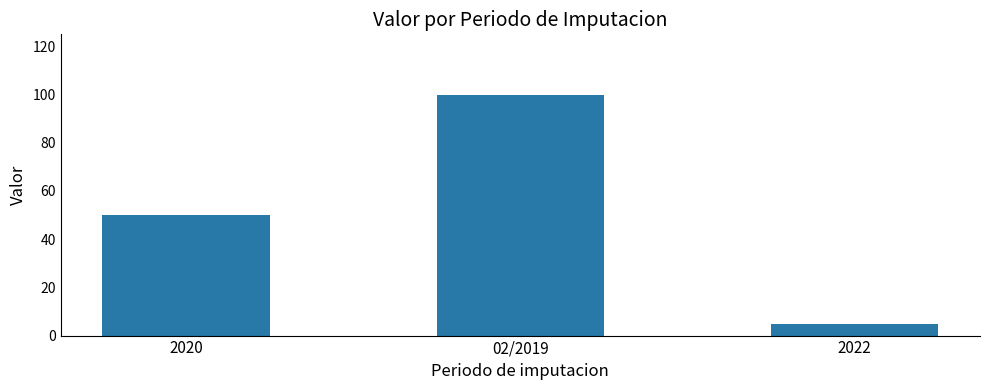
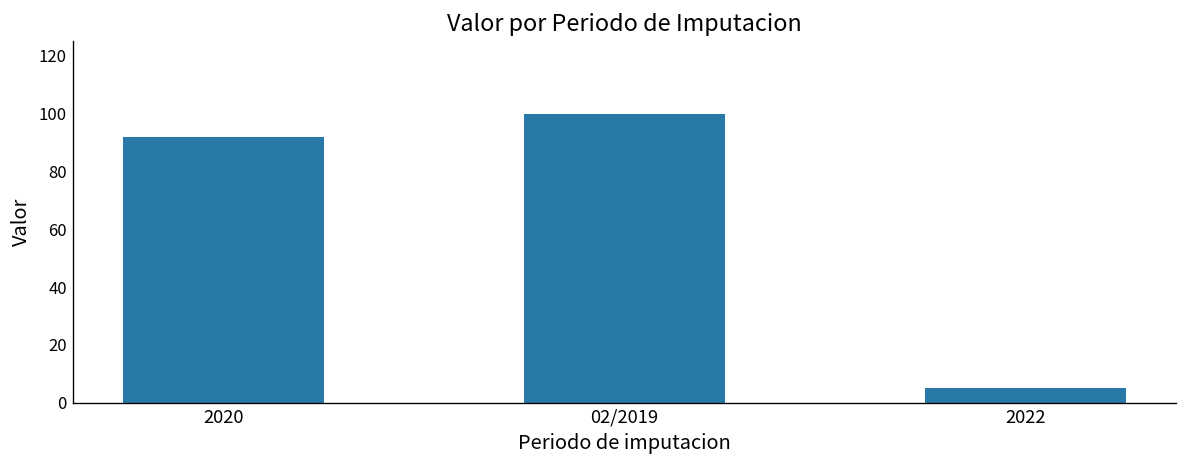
  {
-   "2020": 50,
+   "2020": 92,
    "02/2019": 100,
    "2022": 5
  }
